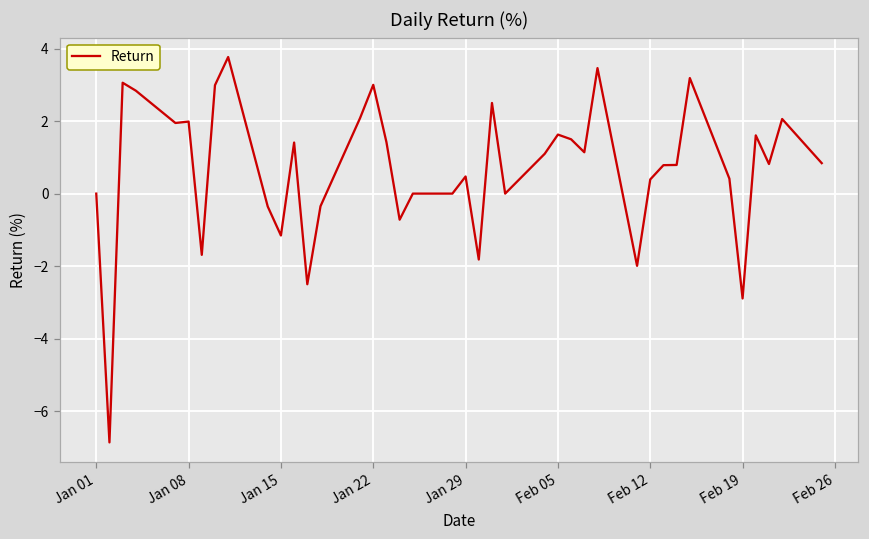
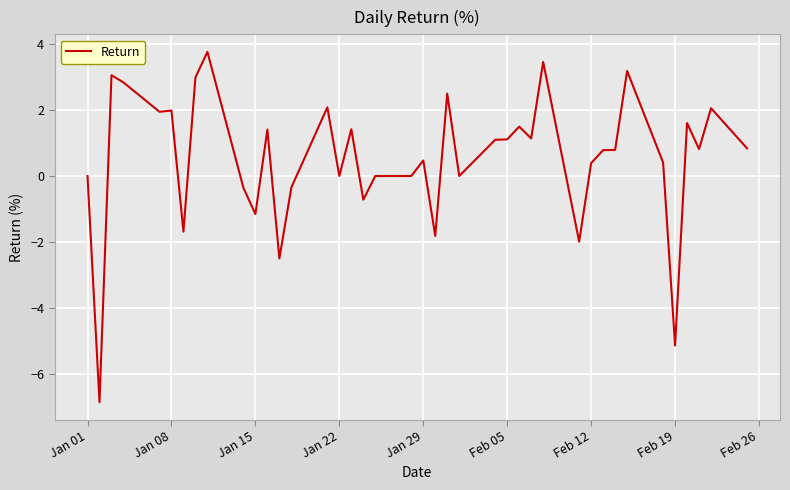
  {
    "Jan 01": 0.0,
    "Jan 08": 2.0,
    "Jan 15": -1.2,
-   "Jan 22": 3,
+   "Jan 22": 0,
    "Jan 29": 0.5,
-   "Feb 05": 1.6,
+   "Feb 05": 1.1,
    "Feb 12": 0.4,
-   "Feb 19": -2.9
+   "Feb 19": -5.1
  }
